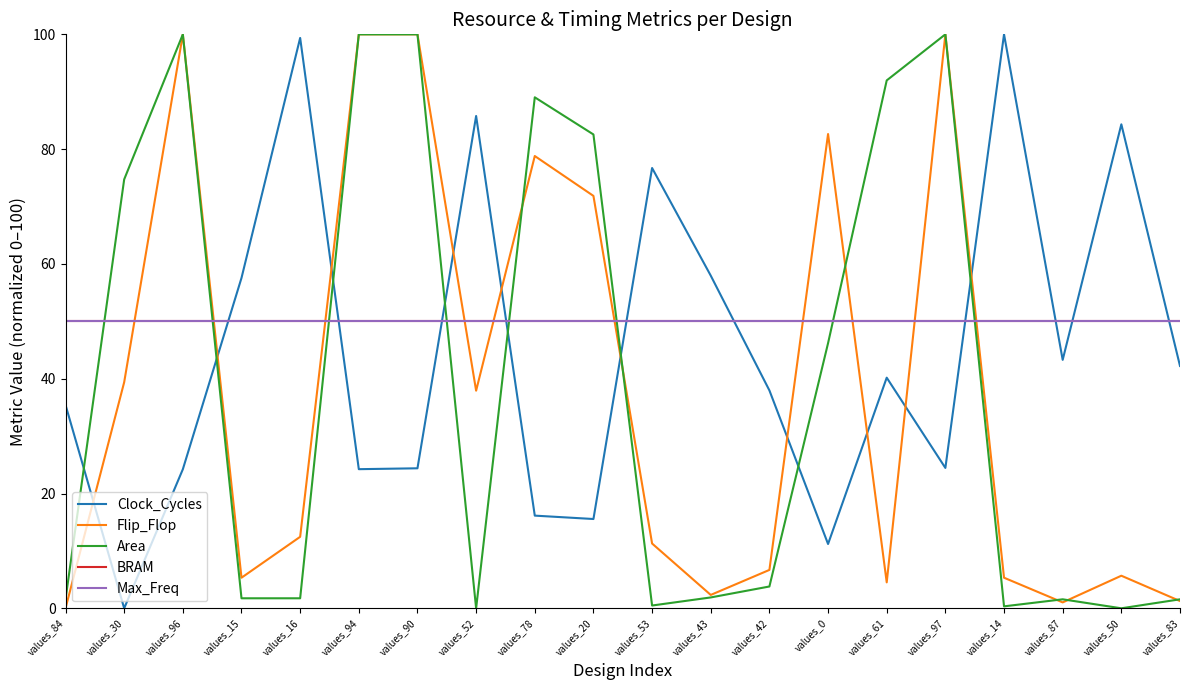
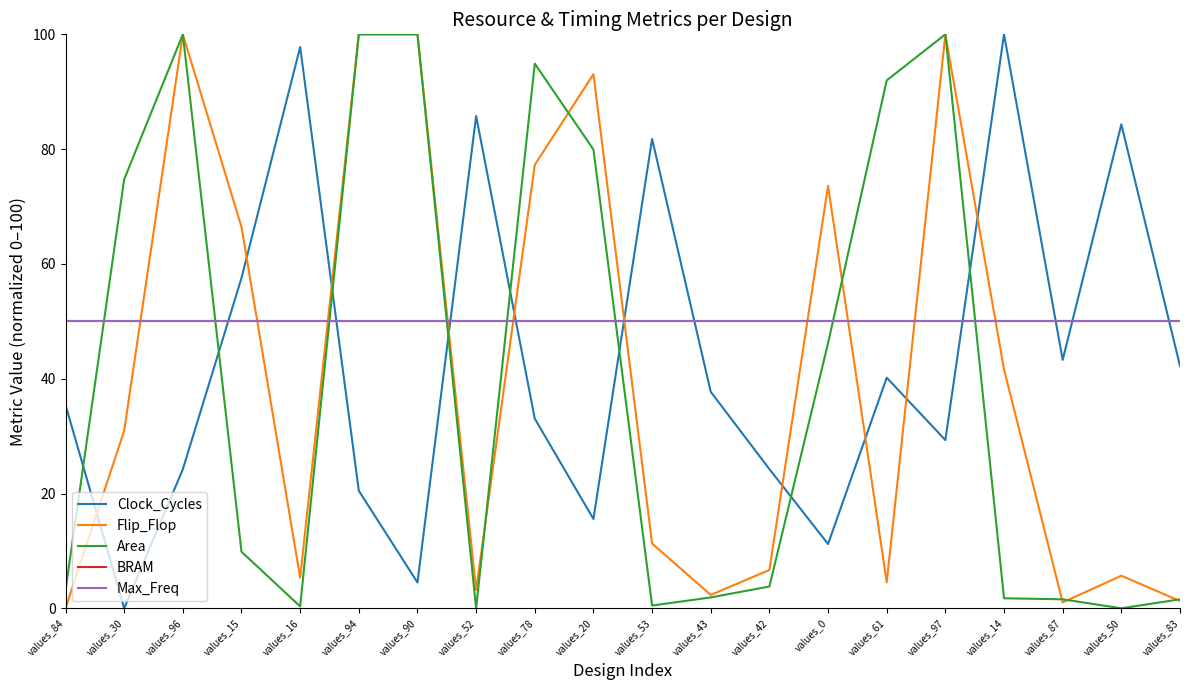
  {
    "Clock_Cycles": {
      "values_84": 35,
      "values_30": 0,
      "values_96": 24,
      "values_15": 58,
-     "values_16": 99,
-     "values_94": 24,
-     "values_90": 24,
+     "values_16": 98,
+     "values_94": 20,
+     "values_90": 4,
      "values_52": 86,
-     "values_78": 16,
+     "values_78": 33,
      "values_20": 16,
-     "values_53": 77,
-     "values_43": 58,
-     "values_42": 38,
+     "values_53": 82,
+     "values_43": 38,
+     "values_42": 24,
      "values_0": 11,
      "values_61": 40,
-     "values_97": 24,
+     "values_97": 29,
      "values_14": 100,
      "values_87": 43,
      "values_50": 84,
      "values_83": 42
    },
    "Flip_Flop": {
      "values_84": 0,
-     "values_30": 39,
-     "values_15": 5,
-     "values_16": 12,
-     "values_52": 38,
-     "values_78": 79,
-     "values_20": 72,
+     "values_30": 31,
+     "values_15": 66,
+     "values_16": 5,
+     "values_52": 3,
+     "values_78": 77,
+     "values_20": 93,
      "values_53": 11,
      "values_42": 7,
-     "values_0": 83,
+     "values_0": 74,
      "values_61": 5,
-     "values_14": 5,
+     "values_14": 42,
      "values_87": 1,
      "values_50": 6
    },
    "Area": {
-     "values_84": 2,
+     "values_84": 3,
      "values_30": 75,
-     "values_15": 2,
-     "values_16": 2,
+     "values_15": 10,
+     "values_16": 0,
      "values_52": 0,
-     "values_78": 89,
-     "values_20": 83,
+     "values_78": 95,
+     "values_20": 80,
      "values_53": 0,
      "values_42": 4,
      "values_0": 46,
      "values_61": 92,
-     "values_14": 0,
+     "values_14": 2,
      "values_87": 2,
      "values_50": 0
    },
    "Max_Freq": {
      "values_84": 50,
      "values_30": 50,
      "values_96": 50,
      "values_15": 50,
      "values_16": 50,
      "values_94": 50,
      "values_90": 50,
      "values_52": 50,
      "values_78": 50,
      "values_20": 50,
      "values_53": 50,
      "values_43": 50,
      "values_42": 50,
      "values_0": 50,
      "values_61": 50,
      "values_97": 50,
      "values_14": 50,
      "values_87": 50,
      "values_50": 50,
      "values_83": 50
    }
  }
